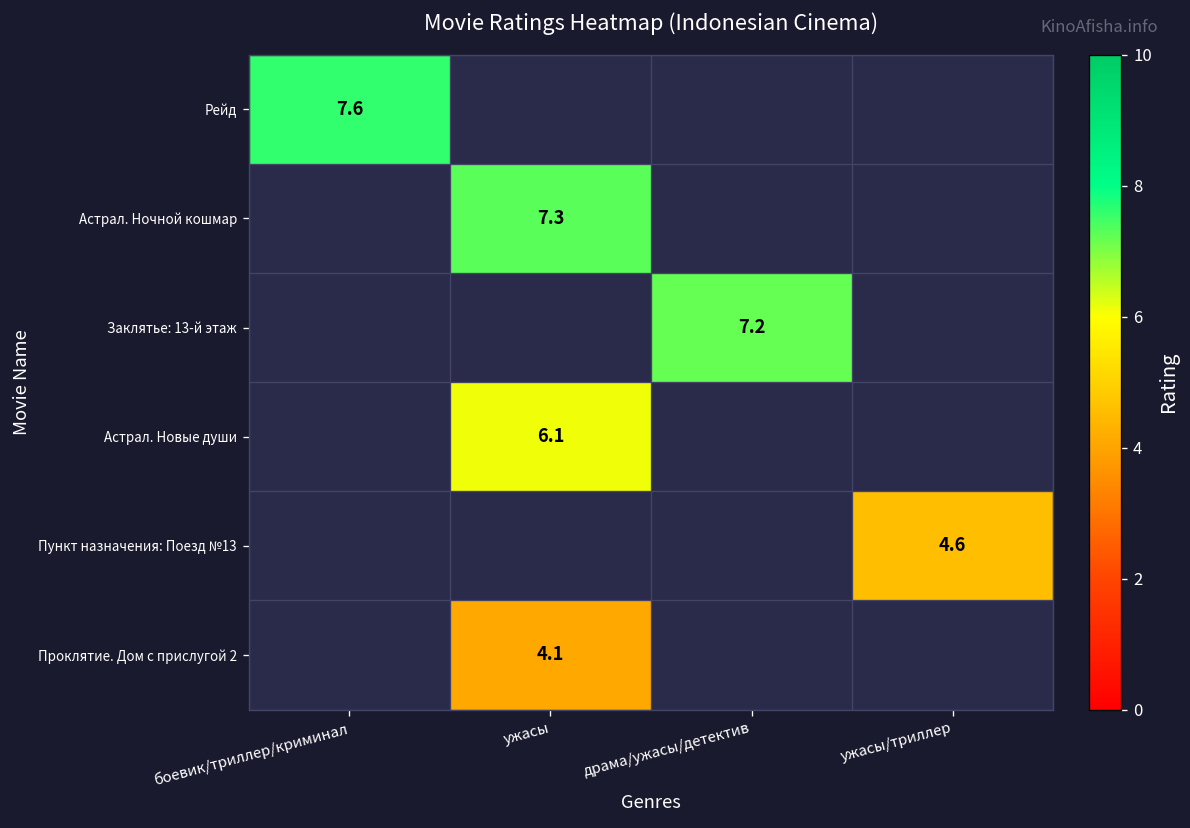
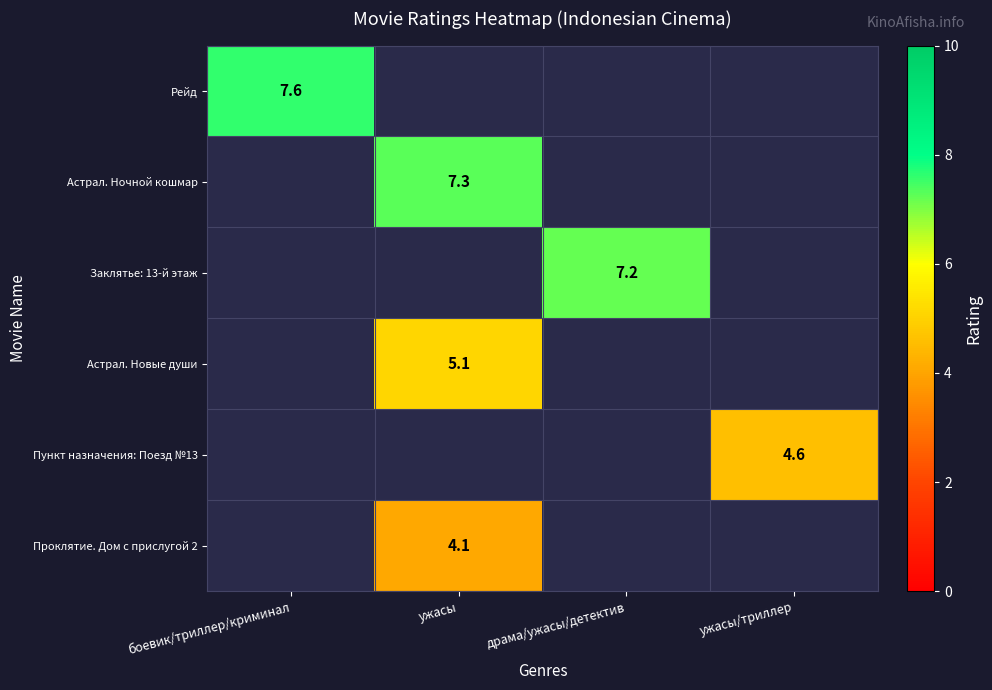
  {
    "Рейд": {
      "боевик/триллер/криминал": 7.6
    },
    "Астрал. Ночной кошмар": {
      "ужасы": 7.3
    },
    "Заклятье: 13-й этаж": {
      "драма/ужасы/детектив": 7.2
    },
    "Астрал. Новые души": {
-     "ужасы": 6.1
+     "ужасы": 5.1
    },
    "Пункт назначения: Поезд №13": {
      "ужасы/триллер": 4.6
    },
    "Проклятие. Дом с прислугой 2": {
      "ужасы": 4.1
    }
  }
